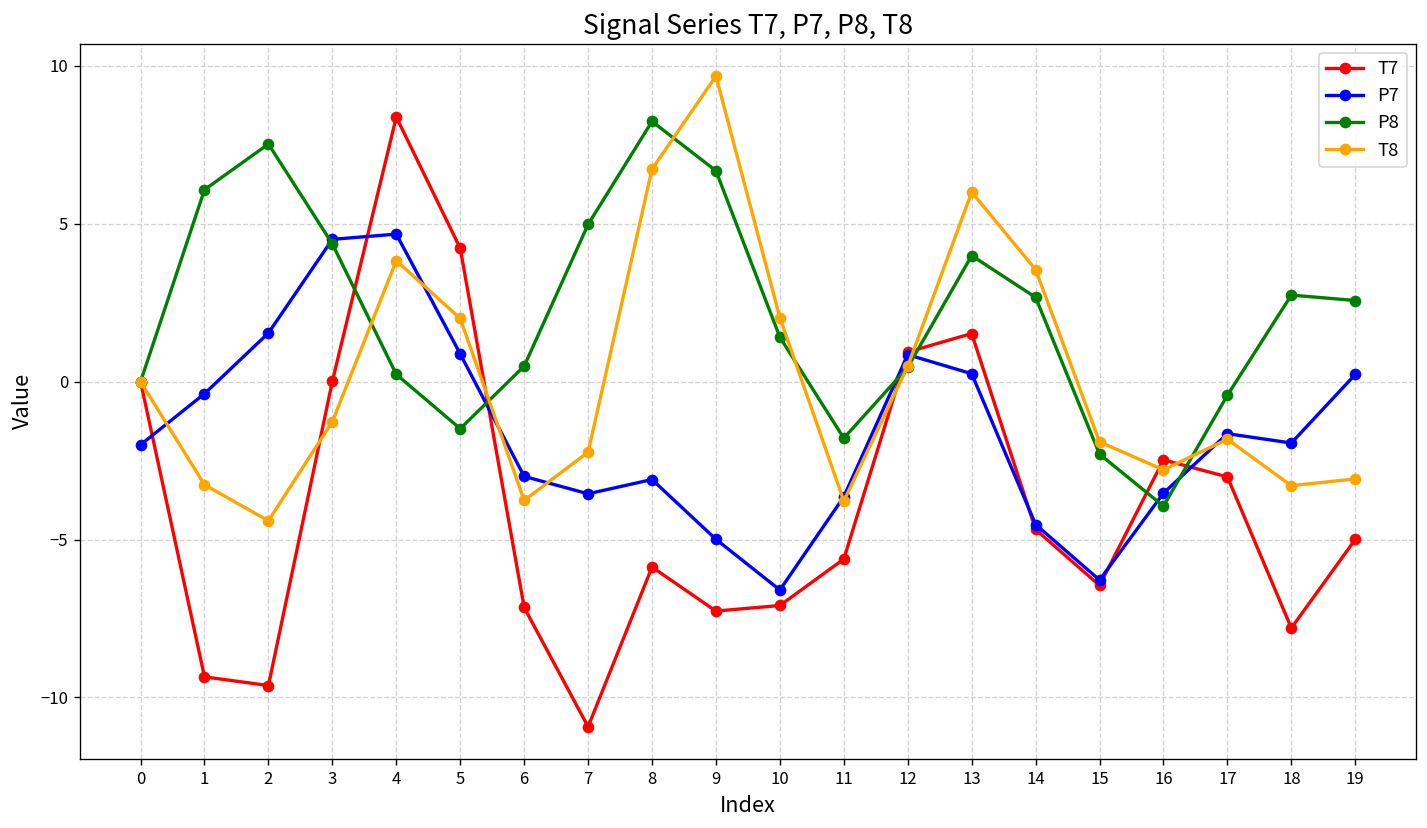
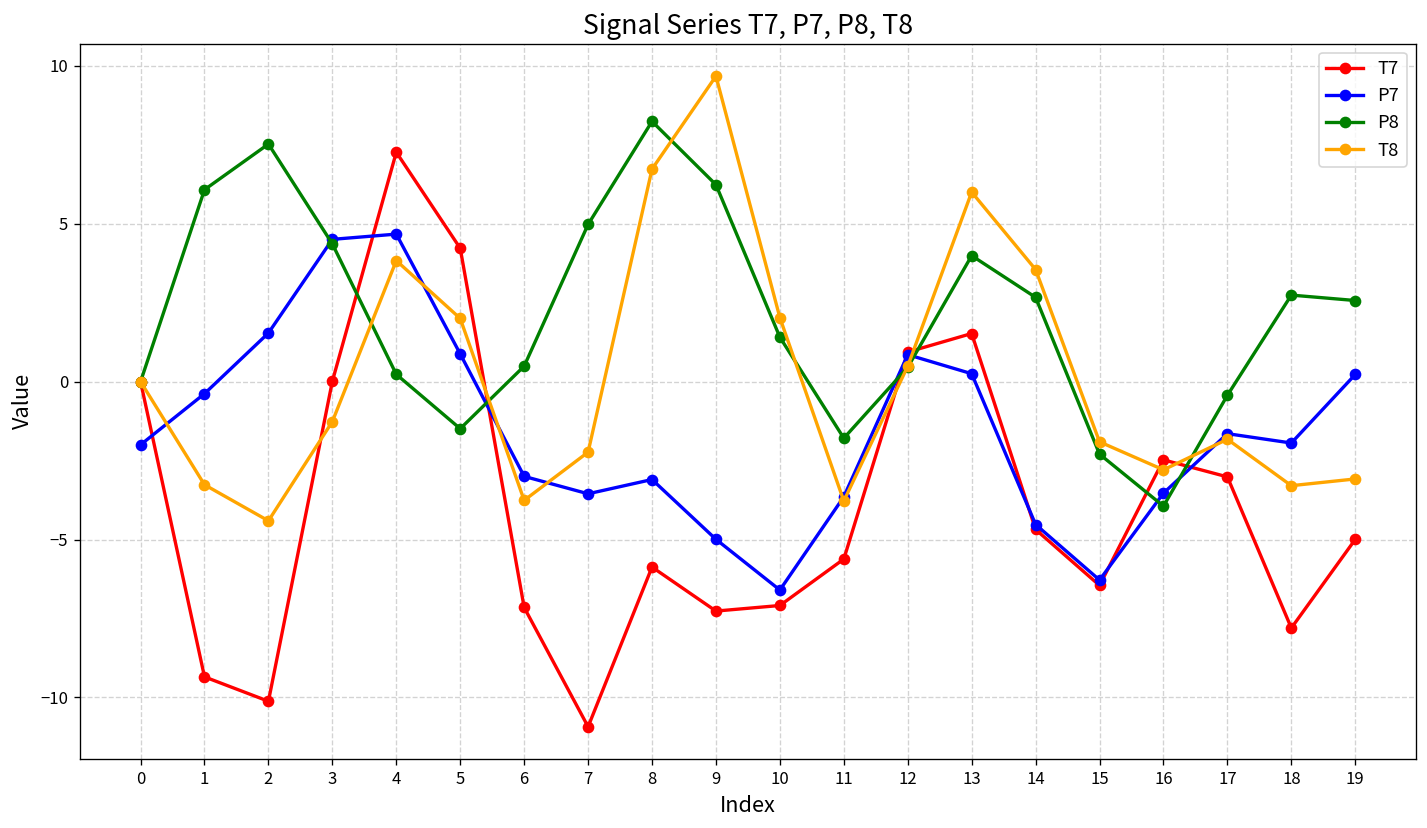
  {
    "T7": {
      "1": -9.3,
-     "2": -9.6,
+     "2": -10.1,
      "3": 0.0,
-     "4": 8.4,
+     "4": 7.3,
      "5": 4.2,
      "6": -7.2,
      "7": -10.9,
      "8": -5.9,
      "9": -7.3,
      "10": -7.1,
      "11": -5.6,
      "13": 1.5,
      "14": -4.7,
      "15": -6.5,
      "16": -2.5,
      "17": -3.0,
      "18": -7.8,
      "19": -5.0
    },
    "P7": {
      "0": -2.0,
      "1": -0.4,
      "2": 1.5,
      "3": 4.5,
      "4": 4.7,
      "5": 0.9,
      "6": -3.0,
      "7": -3.6,
      "8": -3.1,
      "9": -5.0,
      "10": -6.6,
      "11": -3.6,
      "13": 0.3,
      "14": -4.5,
      "15": -6.3,
      "16": -3.5,
      "17": -1.6,
      "18": -1.9,
      "19": 0.2
    },
    "P8": {
      "1": 6.1,
      "2": 7.5,
      "3": 4.4,
      "4": 0.2,
      "5": -1.5,
      "6": 0.5,
      "7": 5.0,
      "8": 8.2,
-     "9": 6.7,
+     "9": 6.2,
      "10": 1.4,
      "11": -1.8,
      "13": 4.0,
      "14": 2.7,
      "15": -2.3,
      "16": -3.9,
      "17": -0.4,
      "18": 2.7,
      "19": 2.6
    },
    "T8": {
      "1": -3.3,
      "2": -4.4,
      "3": -1.3,
      "4": 3.8,
      "5": 2.0,
      "6": -3.8,
      "7": -2.2,
      "8": 6.7,
      "9": 9.7,
      "10": 2.0,
      "11": -3.8,
      "13": 6.0,
      "14": 3.6,
      "15": -1.9,
      "16": -2.8,
      "17": -1.8,
      "18": -3.3,
      "19": -3.1
    }
  }
